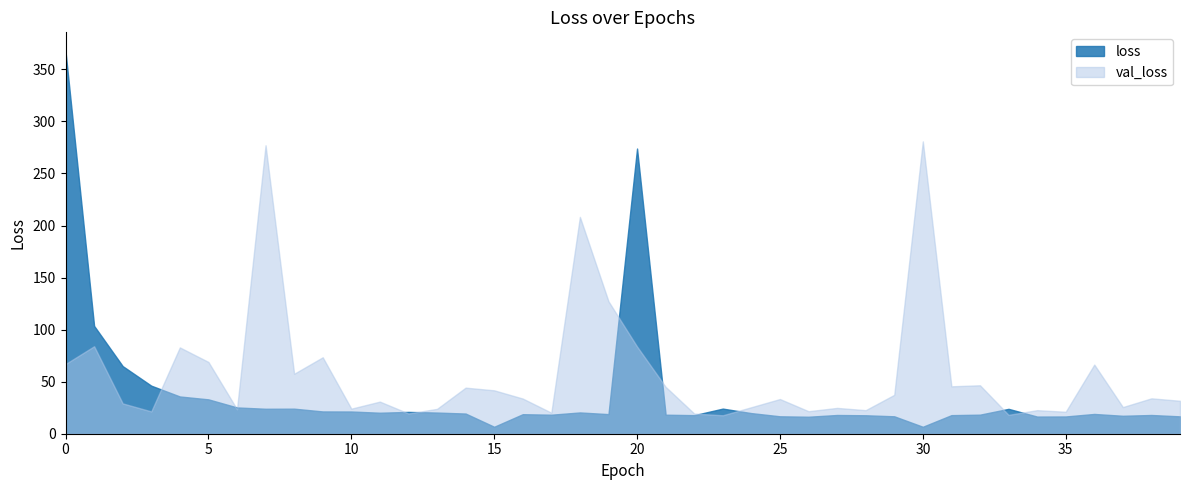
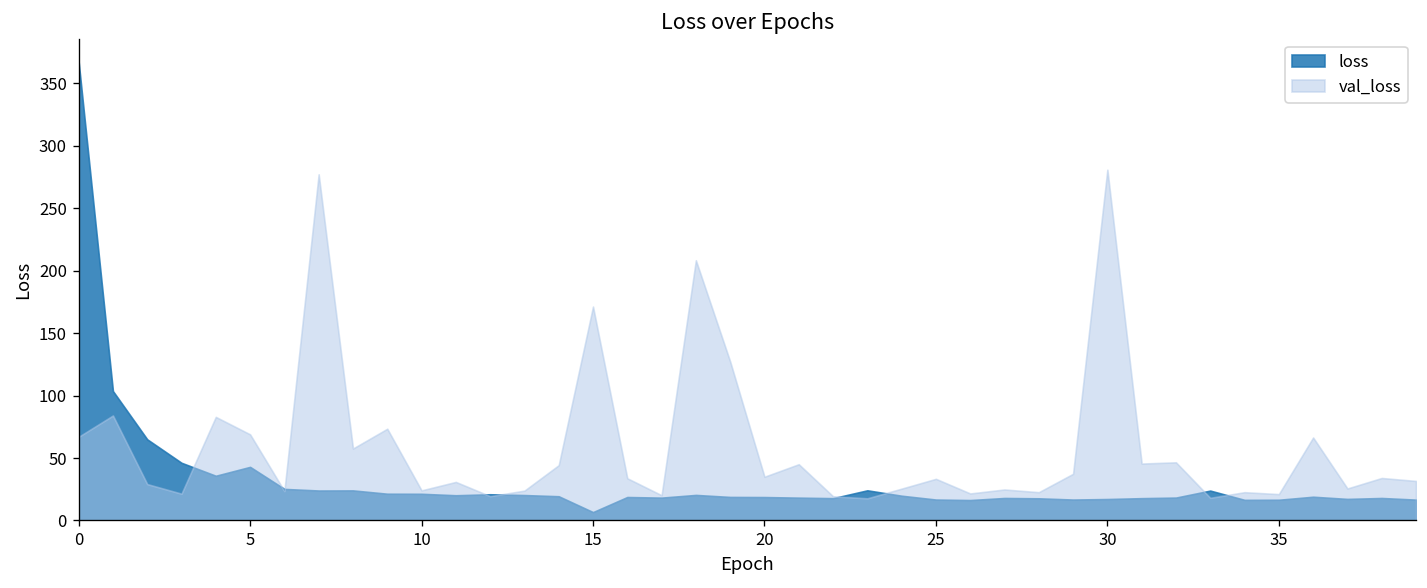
  {
    "loss": {
      "0": 367,
-     "5": 33,
+     "5": 43,
      "10": 21,
      "15": 7,
-     "20": 274,
+     "20": 19,
      "25": 17,
-     "30": 7,
+     "30": 17,
      "35": 17
    },
    "val_loss": {
      "0": 67,
      "5": 69,
      "10": 24,
-     "15": 42,
-     "20": 84,
+     "15": 171,
+     "20": 35,
      "25": 33,
      "30": 281,
      "35": 21
    }
  }
